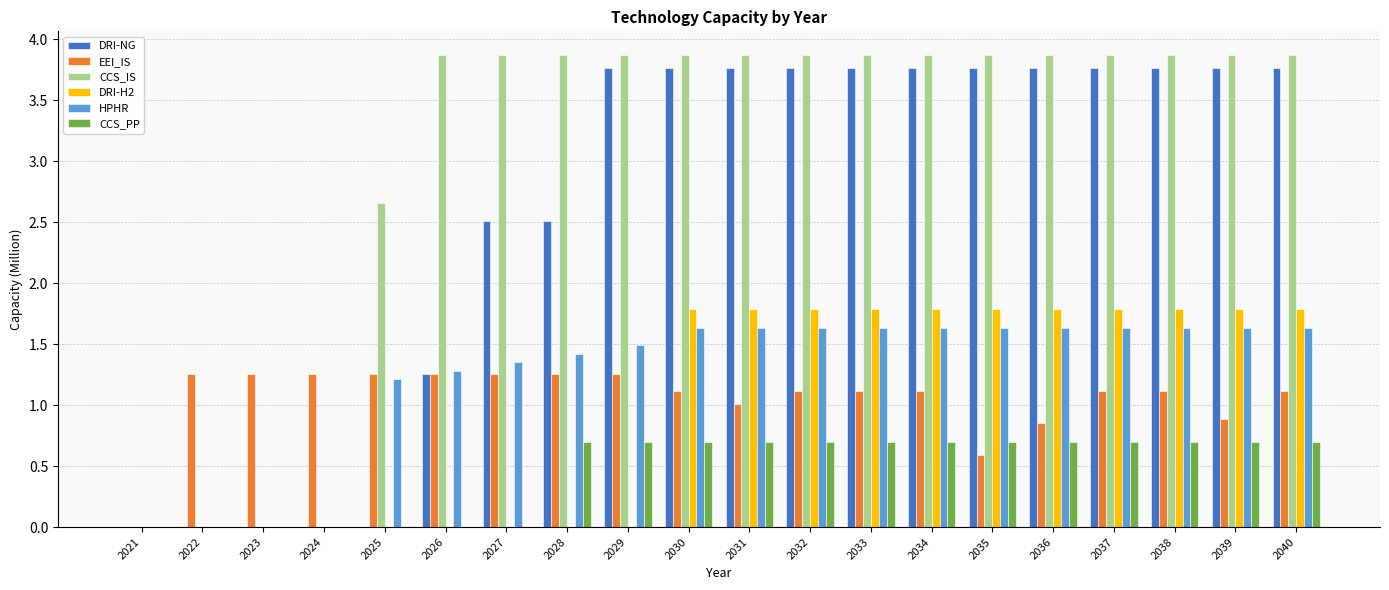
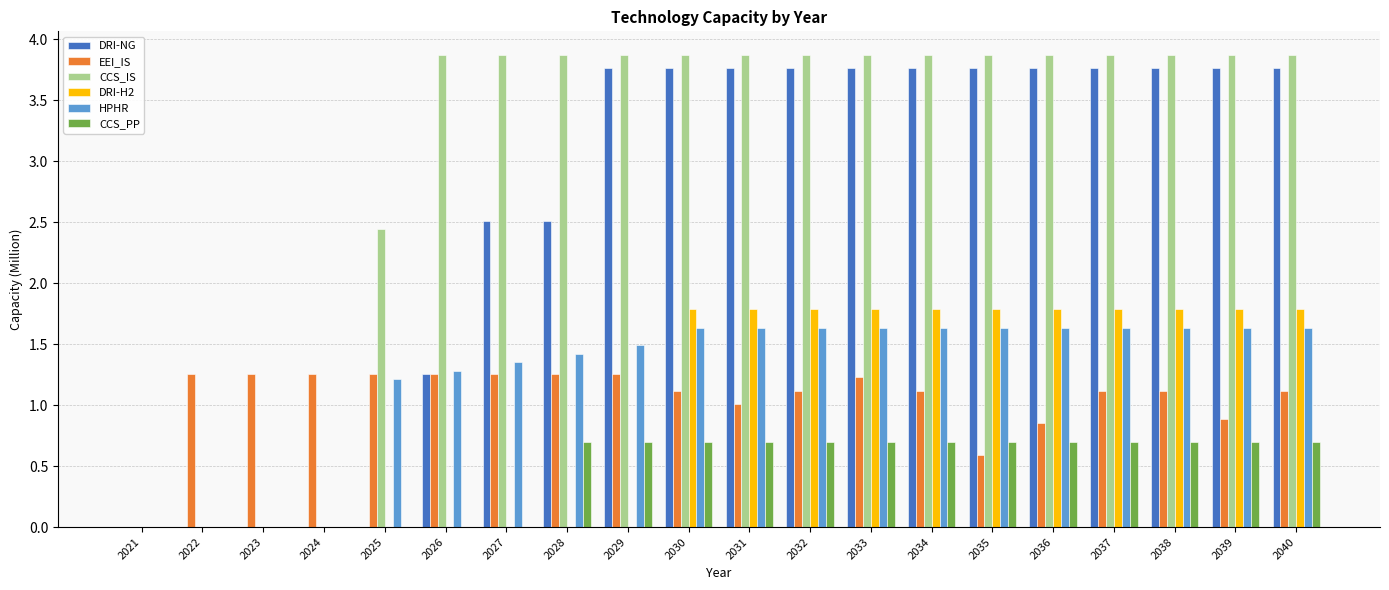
  {
    "EEI_IS": {
      "2021": 0.00,
      "2022": 1.25,
      "2023": 1.25,
      "2024": 1.25,
      "2025": 1.25,
      "2026": 1.25,
      "2027": 1.25,
      "2028": 1.25,
      "2029": 1.25,
      "2030": 1.12,
      "2031": 1.01,
      "2032": 1.12,
-     "2033": 1.12,
+     "2033": 1.23,
      "2034": 1.12,
      "2035": 0.59,
      "2036": 0.85,
      "2037": 1.12,
      "2038": 1.12,
      "2039": 0.88,
      "2040": 1.12
    },
    "CCS_IS": {
      "2021": 0.00,
      "2022": 0.00,
      "2023": 0.00,
      "2024": 0.00,
-     "2025": 2.66,
+     "2025": 2.44,
      "2026": 3.87,
      "2027": 3.87,
      "2028": 3.87,
      "2029": 3.87,
      "2030": 3.87,
      "2031": 3.87,
      "2032": 3.87,
      "2033": 3.87,
      "2034": 3.87,
      "2035": 3.87,
      "2036": 3.87,
      "2037": 3.87,
      "2038": 3.87,
      "2039": 3.87,
      "2040": 3.87
    },
    "DRI-H2": {
      "2021": 0.00,
      "2022": 0.00,
      "2023": 0.00,
      "2024": 0.00,
      "2025": 0.00,
      "2026": 0.00,
      "2027": 0.00,
      "2028": 0.00,
      "2029": 0.00,
      "2030": 1.79,
      "2031": 1.79,
      "2032": 1.79,
      "2033": 1.79,
      "2034": 1.79,
      "2035": 1.79,
      "2036": 1.79,
      "2037": 1.79,
      "2038": 1.79,
      "2039": 1.79,
      "2040": 1.79
    },
    "CCS_PP": {
      "2021": 0.00,
      "2022": 0.00,
      "2023": 0.00,
      "2024": 0.00,
      "2025": 0.00,
      "2026": 0.00,
      "2027": 0.00,
      "2028": 0.70,
      "2029": 0.70,
      "2030": 0.70,
      "2031": 0.70,
      "2032": 0.70,
      "2033": 0.70,
      "2034": 0.70,
      "2035": 0.70,
      "2036": 0.70,
      "2037": 0.70,
      "2038": 0.70,
      "2039": 0.70,
      "2040": 0.70
    }
  }
